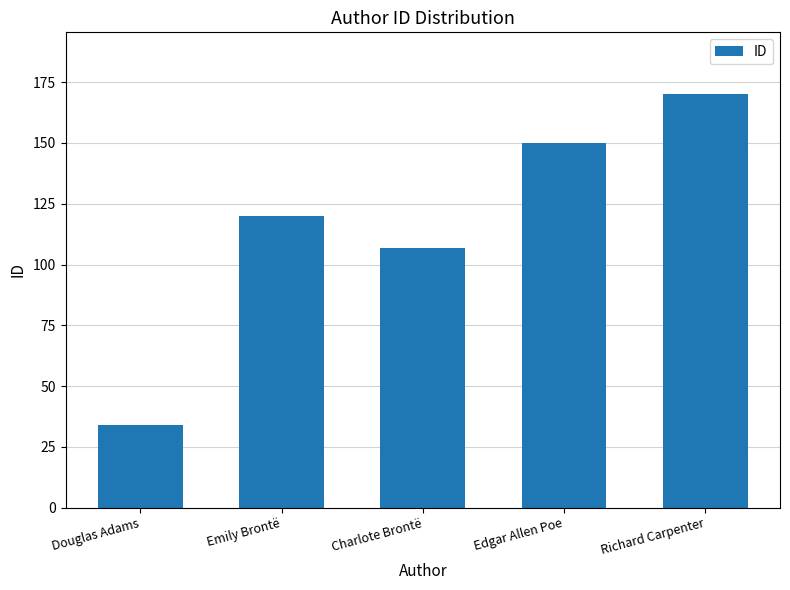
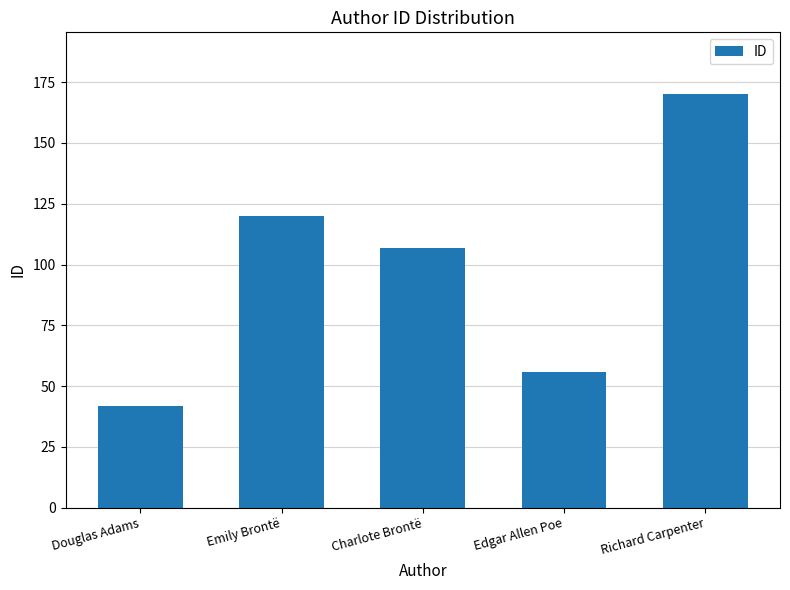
  {
-   "Douglas Adams": 34,
+   "Douglas Adams": 42,
    "Emily Brontë": 120,
    "Charlote Brontë": 107,
-   "Edgar Allen Poe": 150,
+   "Edgar Allen Poe": 56,
    "Richard Carpenter": 170
  }
